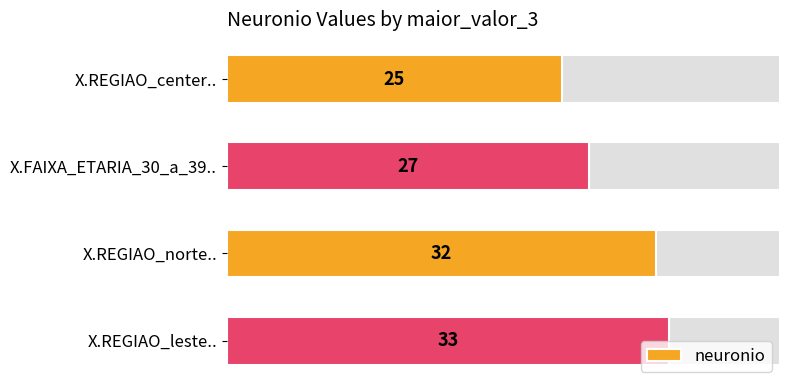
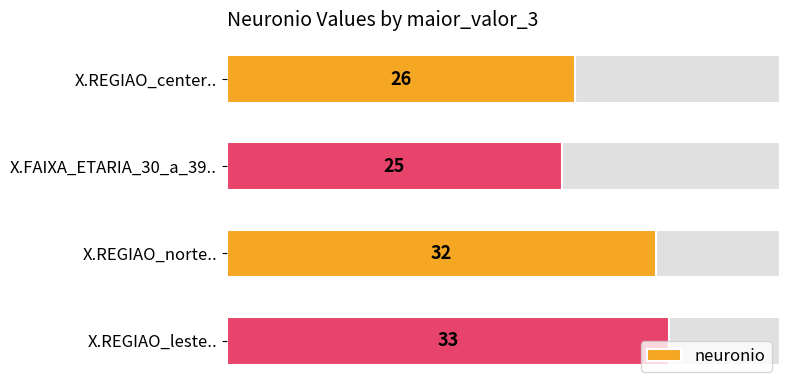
  {
-   "X.REGIAO_center..": 25,
-   "X.FAIXA_ETARIA_30_a_39..": 27,
+   "X.REGIAO_center..": 26,
+   "X.FAIXA_ETARIA_30_a_39..": 25,
    "X.REGIAO_norte..": 32,
    "X.REGIAO_leste..": 33
  }
